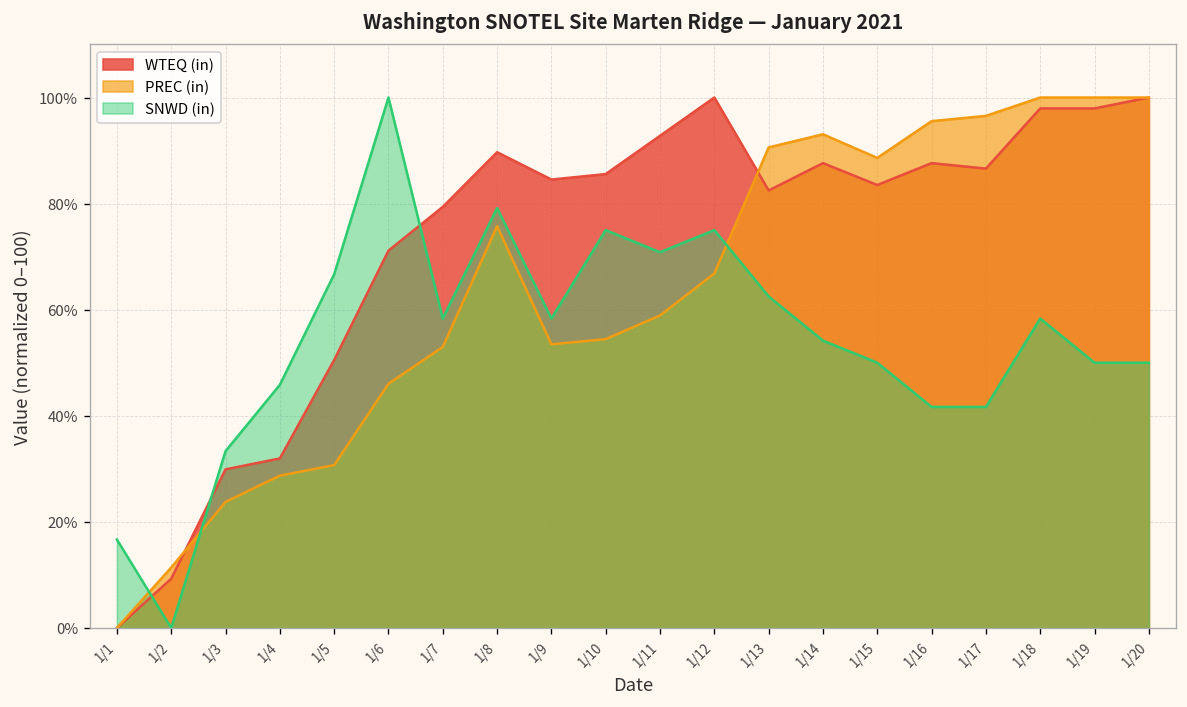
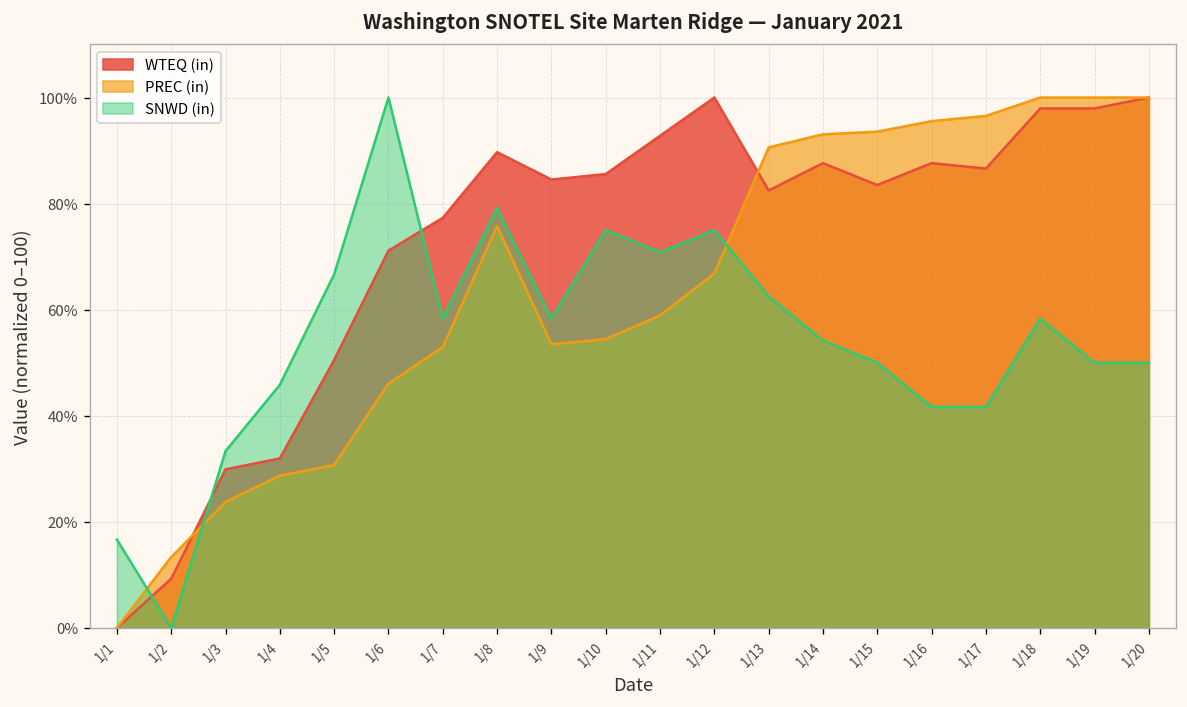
  {
    "WTEQ (in)": {
      "1/2": "9%",
      "1/3": "30%",
      "1/4": "32%",
      "1/5": "51%",
      "1/6": "71%",
-     "1/7": "79%",
+     "1/7": "77%",
      "1/8": "90%",
      "1/9": "85%",
      "1/10": "86%",
      "1/11": "93%",
      "1/12": "100%",
      "1/13": "82%",
      "1/14": "88%",
      "1/15": "84%",
      "1/16": "88%",
      "1/17": "87%",
      "1/18": "98%",
      "1/19": "98%"
    },
    "PREC (in)": {
-     "1/2": "11%",
+     "1/2": "13%",
      "1/3": "24%",
      "1/4": "29%",
      "1/5": "31%",
      "1/6": "46%",
      "1/7": "53%",
      "1/8": "76%",
      "1/9": "53%",
      "1/10": "54%",
      "1/11": "59%",
      "1/12": "67%",
      "1/13": "91%",
      "1/14": "93%",
-     "1/15": "89%",
+     "1/15": "94%",
      "1/16": "96%",
      "1/17": "97%",
      "1/18": "100%",
      "1/19": "100%"
    },
    "SNWD (in)": {
      "1/1": "17%",
      "1/2": "0%",
      "1/3": "33%",
      "1/4": "46%",
      "1/5": "67%",
      "1/6": "100%",
      "1/7": "58%",
      "1/8": "79%",
      "1/9": "58%",
      "1/10": "75%",
      "1/11": "71%",
      "1/12": "75%",
      "1/13": "63%",
      "1/14": "54%",
      "1/15": "50%",
      "1/16": "42%",
      "1/17": "42%",
      "1/18": "58%",
      "1/19": "50%",
      "1/20": "50%"
    }
  }
